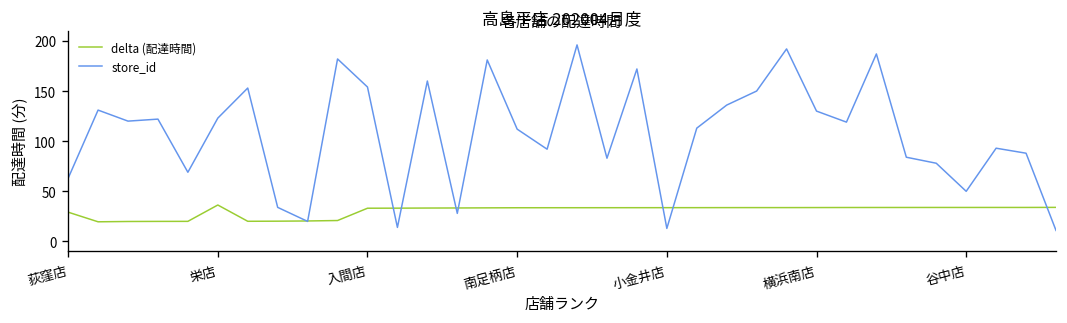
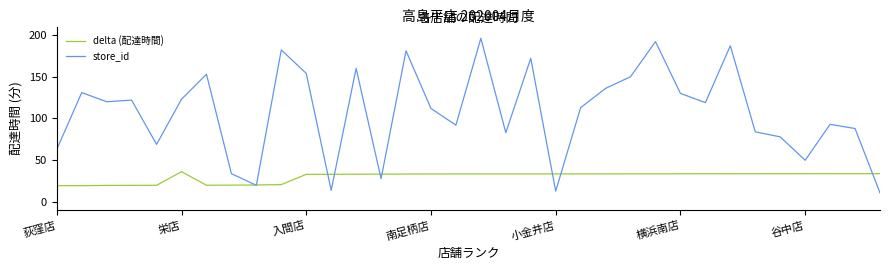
  {
    "delta (配達時間)": {
-     "荻窪店": 30,
+     "荻窪店": 20,
      "栄店": 40,
      "入間店": 30,
      "南足柄店": 30,
      "小金井店": 30,
      "横浜南店": 30,
      "谷中店": 30
    },
    "store_id": {
      "荻窪店": 60,
      "栄店": 120,
      "入間店": 150,
      "南足柄店": 110,
      "小金井店": 10,
      "横浜南店": 130,
      "谷中店": 50
    }
  }
